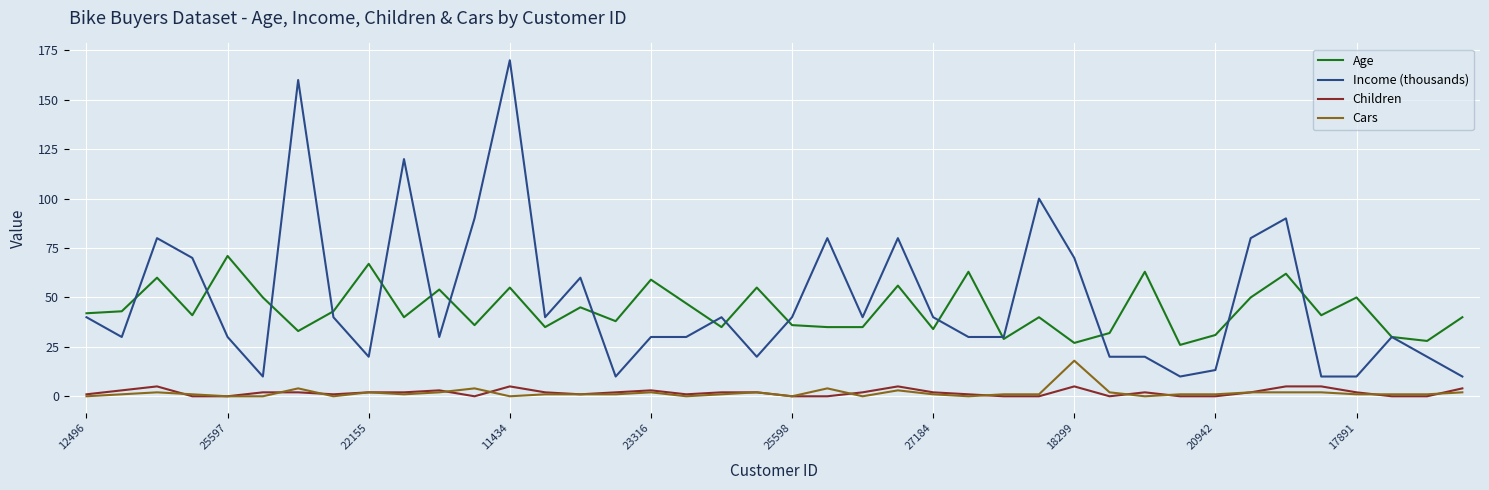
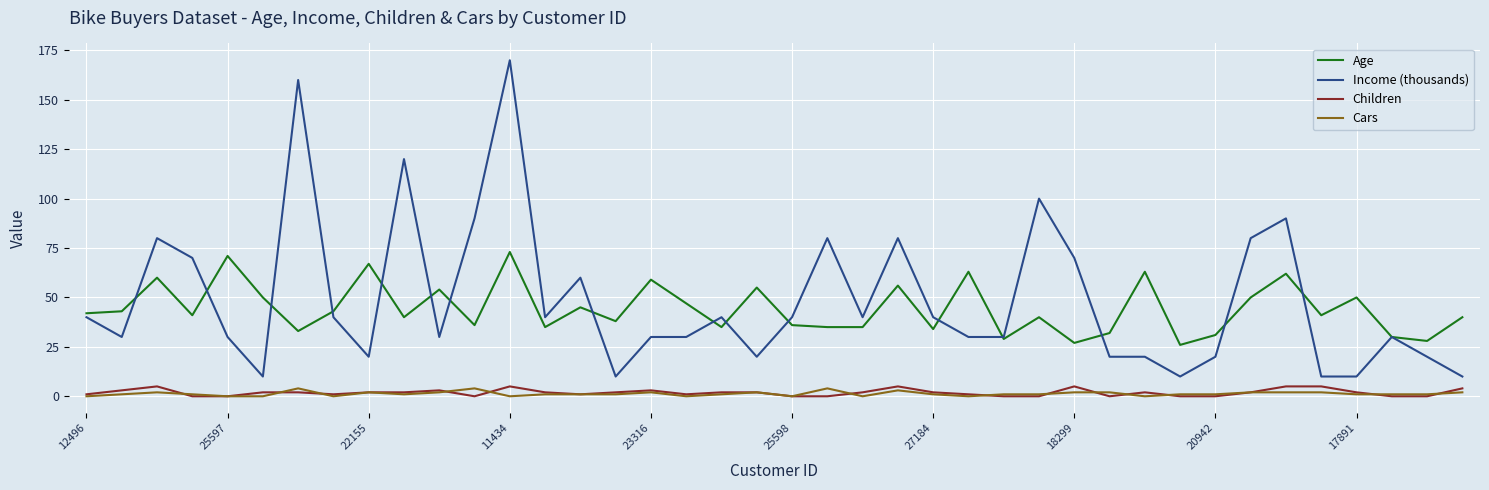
  {
    "Age": {
      "12496": 42,
      "25597": 71,
      "22155": 67,
-     "11434": 55,
+     "11434": 73,
      "23316": 59,
      "25598": 36,
      "27184": 34,
      "18299": 27,
      "20942": 31,
      "17891": 50
    },
    "Income (thousands)": {
      "12496": 40,
      "25597": 30,
      "22155": 20,
      "11434": 170,
      "23316": 30,
      "25598": 40,
      "27184": 40,
      "18299": 70,
-     "20942": 13,
+     "20942": 20,
      "17891": 10
    },
    "Children": {
      "11434": 5,
      "18299": 5
    },
    "Cars": {
      "11434": 0,
-     "18299": 18
+     "18299": 2
    }
  }
